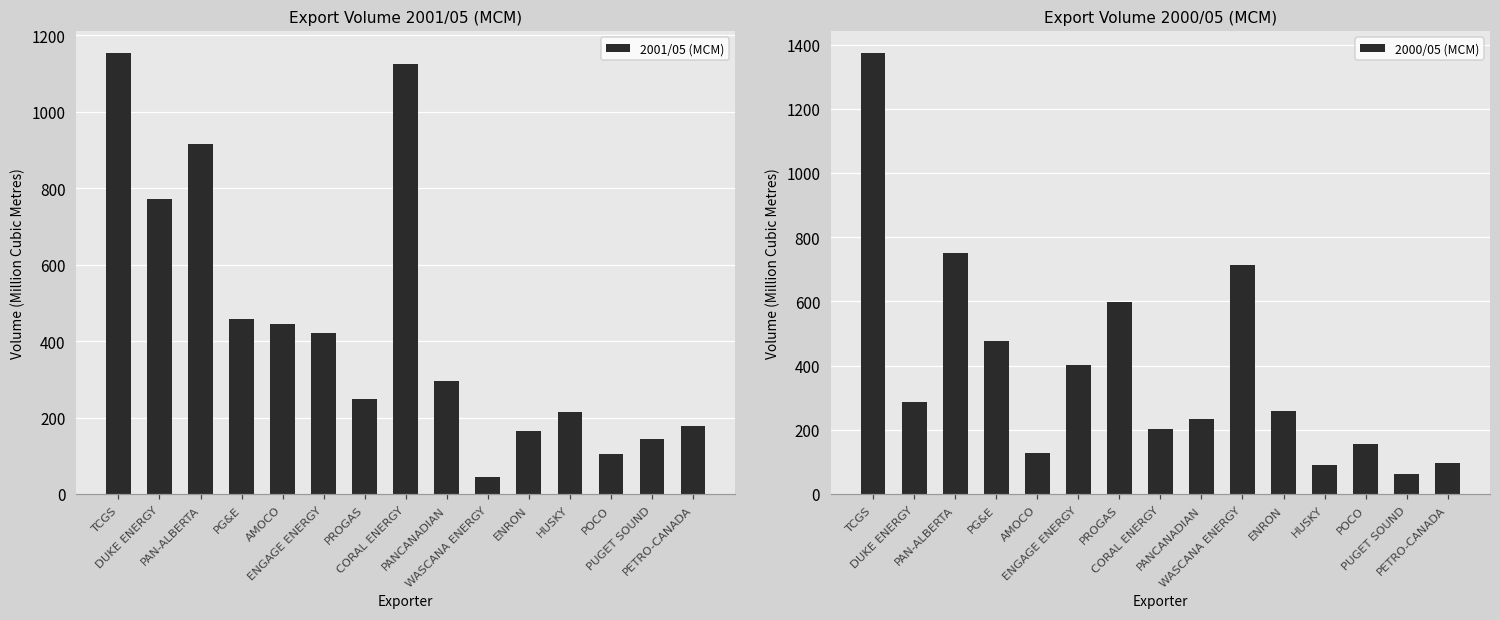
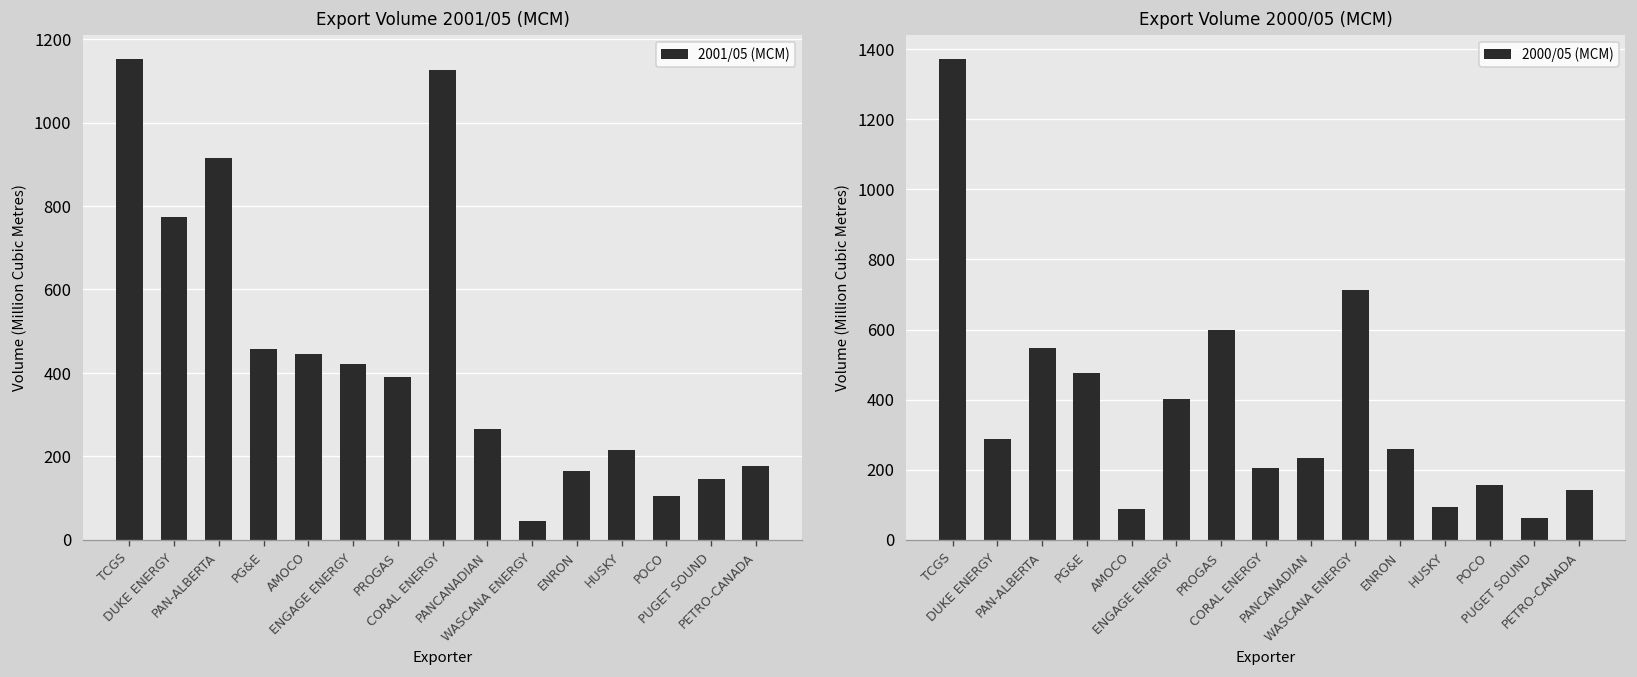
  {
    "Export Volume 2001/05 (MCM)": {
      "TCGS": 1150,
      "DUKE ENERGY": 770,
      "PAN-ALBERTA": 910,
      "PG&E": 460,
      "AMOCO": 450,
      "ENGAGE ENERGY": 420,
-     "PROGAS": 250,
+     "PROGAS": 390,
      "CORAL ENERGY": 1130,
-     "PANCANADIAN": 290,
+     "PANCANADIAN": 270,
      "WASCANA ENERGY": 40,
      "ENRON": 170,
      "HUSKY": 210,
      "POCO": 100,
      "PUGET SOUND": 150,
      "PETRO-CANADA": 180
    },
    "Export Volume 2000/05 (MCM)": {
      "TCGS": 1370,
      "DUKE ENERGY": 290,
-     "PAN-ALBERTA": 750,
+     "PAN-ALBERTA": 550,
      "PG&E": 480,
-     "AMOCO": 130,
+     "AMOCO": 90,
      "ENGAGE ENERGY": 400,
      "PROGAS": 600,
      "CORAL ENERGY": 200,
      "PANCANADIAN": 230,
      "WASCANA ENERGY": 710,
      "ENRON": 260,
      "HUSKY": 90,
      "POCO": 150,
      "PUGET SOUND": 60,
-     "PETRO-CANADA": 100
+     "PETRO-CANADA": 140
    }
  }
